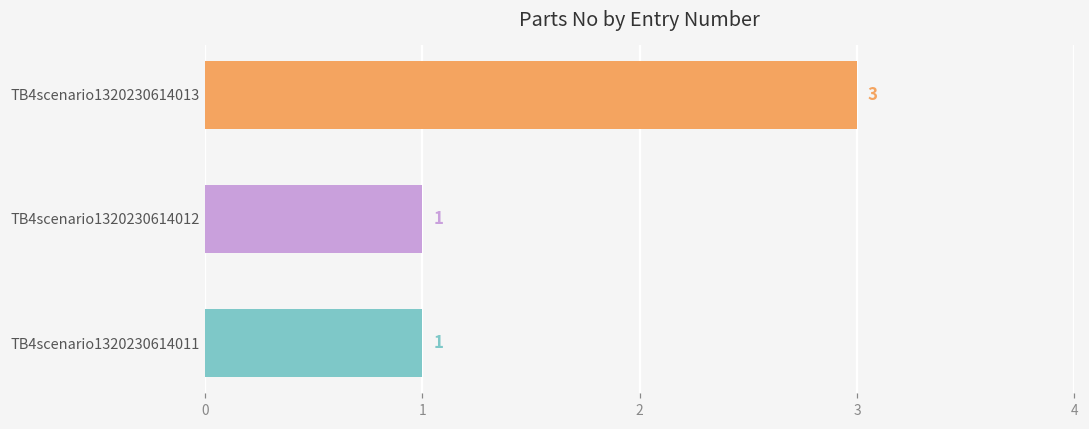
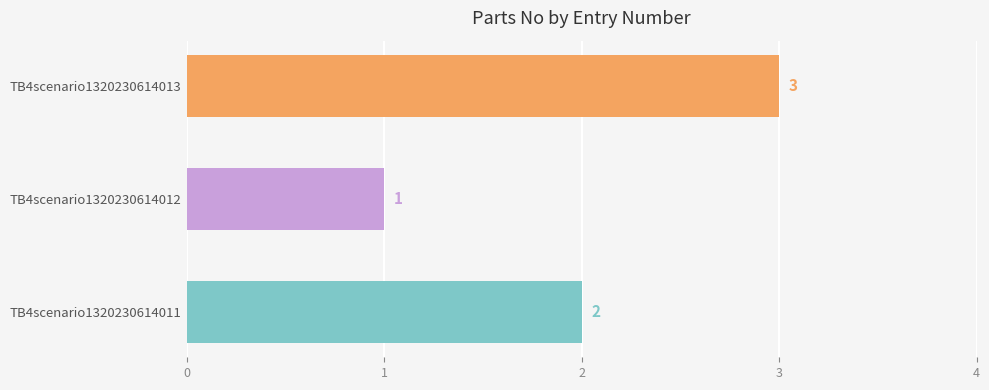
  {
    "TB4scenario1320230614013": 3,
    "TB4scenario1320230614012": 1,
-   "TB4scenario1320230614011": 1
+   "TB4scenario1320230614011": 2
  }
